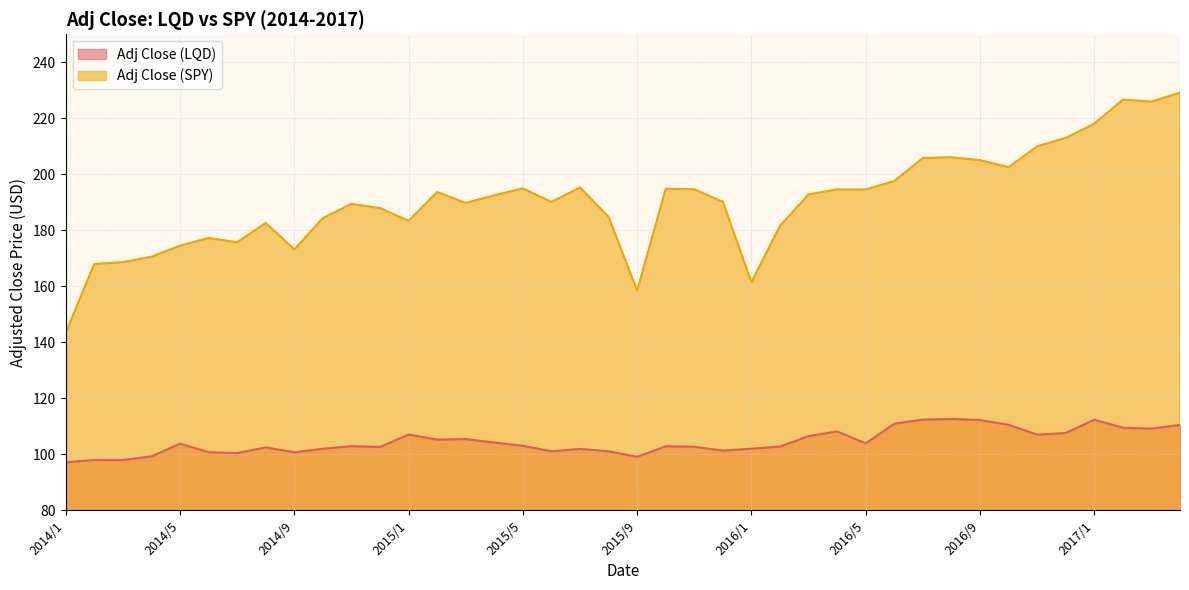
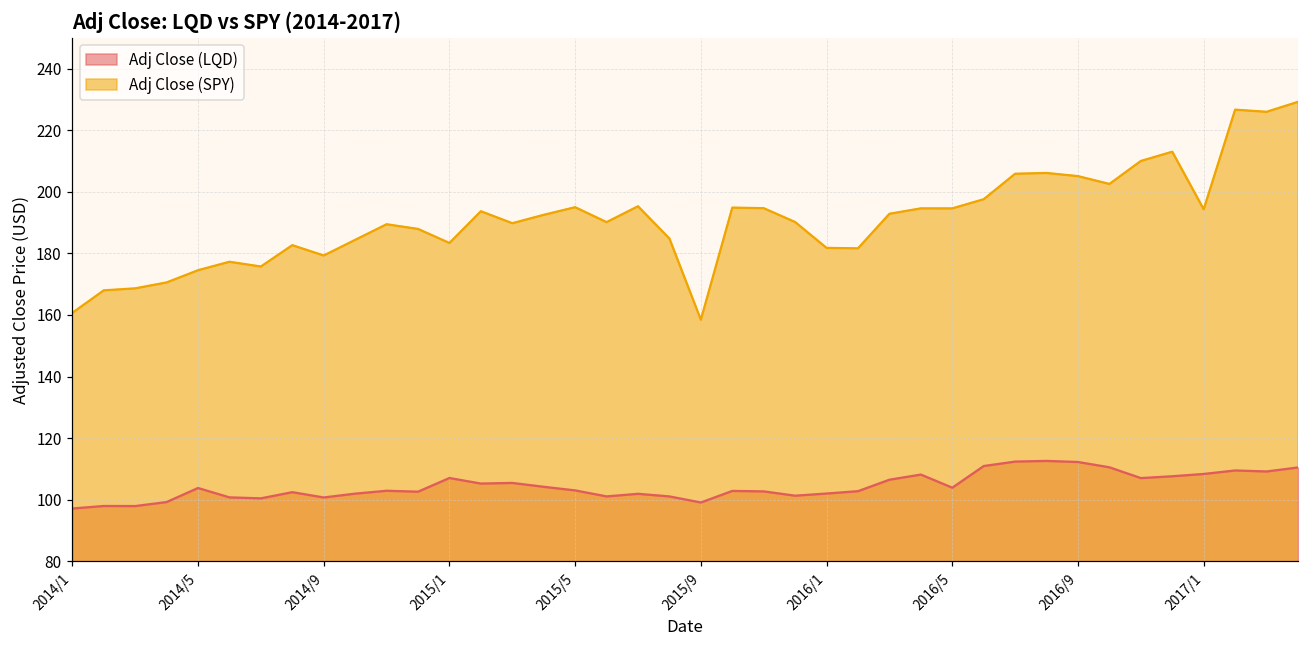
  {
    "Adj Close (LQD)": {
      "2014/1": 97,
      "2014/5": 104,
      "2014/9": 101,
      "2015/1": 107,
      "2015/5": 103,
      "2015/9": 99,
      "2016/1": 102,
      "2016/5": 104,
      "2016/9": 112,
-     "2017/1": 112
+     "2017/1": 108
    },
    "Adj Close (SPY)": {
-     "2014/1": 143,
+     "2014/1": 161,
      "2014/5": 175,
-     "2014/9": 173,
+     "2014/9": 179,
      "2015/1": 183,
      "2015/5": 195,
      "2015/9": 158,
-     "2016/1": 161,
+     "2016/1": 182,
      "2016/5": 195,
      "2016/9": 205,
-     "2017/1": 218
+     "2017/1": 194
    }
  }
